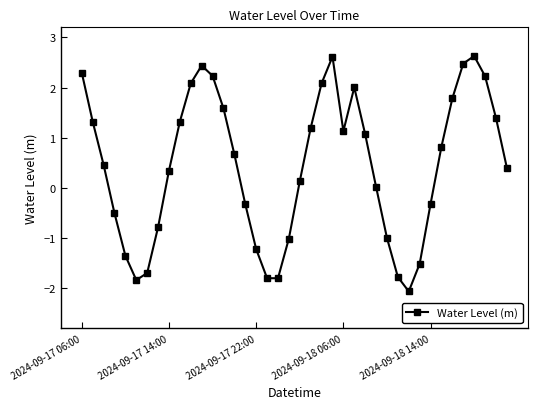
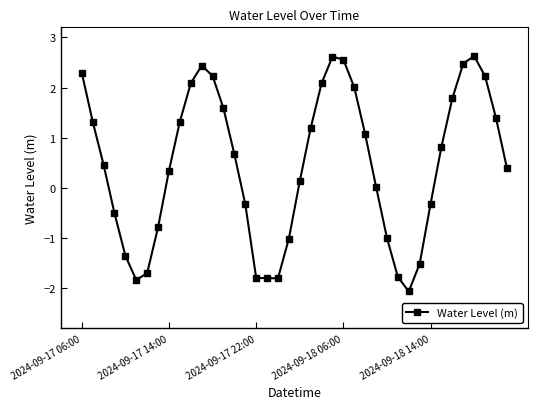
  {
    "2024-09-17 06:00": 2.3,
    "2024-09-17 14:00": 0.3,
-   "2024-09-17 22:00": -1.2,
-   "2024-09-18 06:00": 1.1,
+   "2024-09-17 22:00": -1.8,
+   "2024-09-18 06:00": 2.6,
    "2024-09-18 14:00": -0.3
  }
